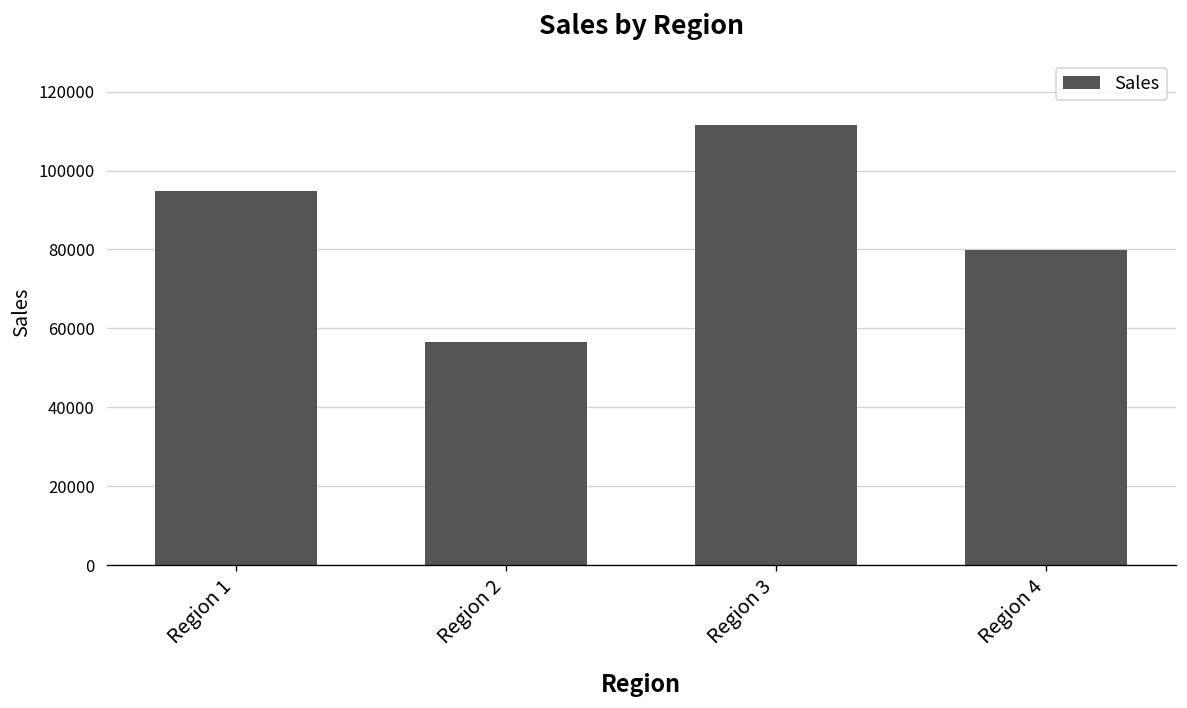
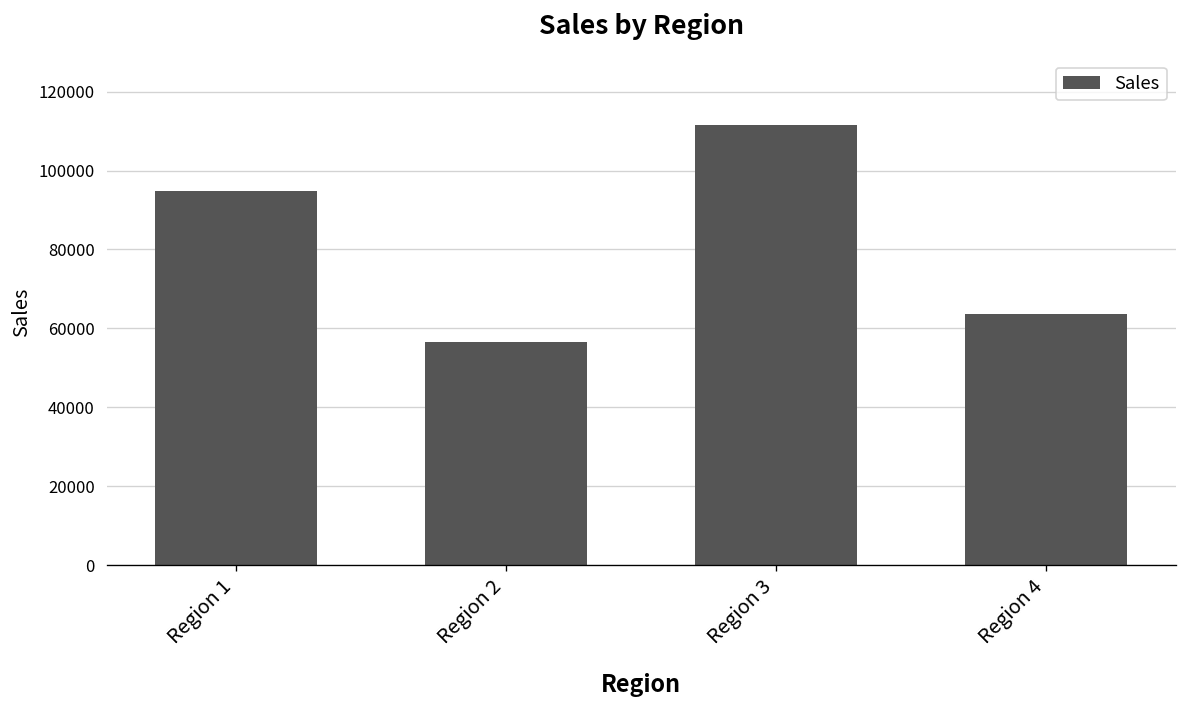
  {
    "Region 1": 95000,
    "Region 2": 57000,
    "Region 3": 112000,
-   "Region 4": 80000
+   "Region 4": 64000
  }
